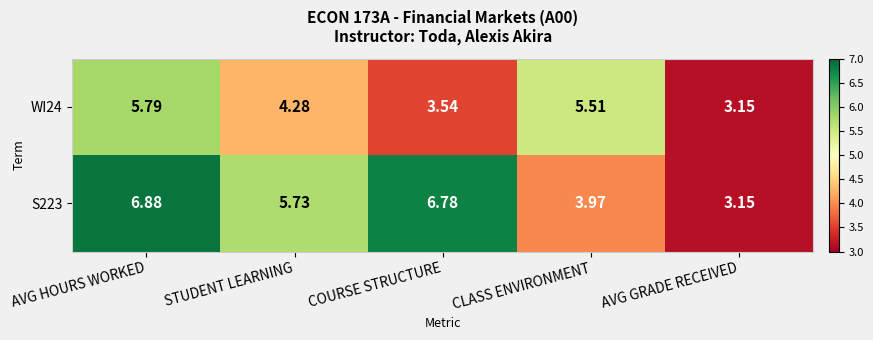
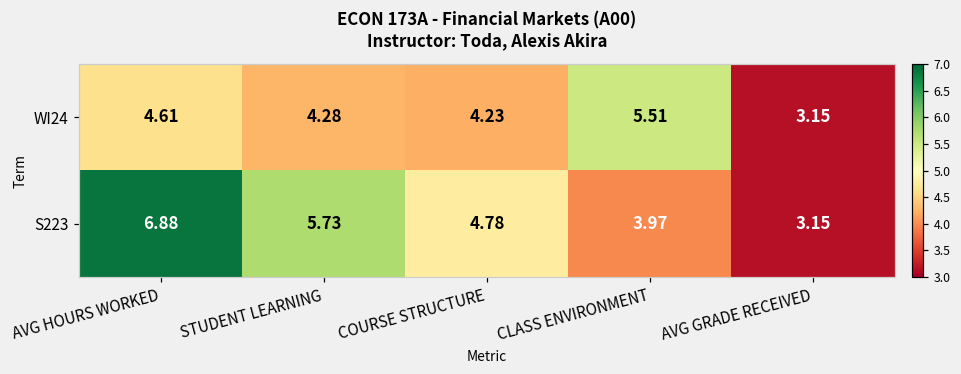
  {
    "WI24": {
-     "AVG HOURS WORKED": 5.79,
+     "AVG HOURS WORKED": 4.61,
      "STUDENT LEARNING": 4.28,
-     "COURSE STRUCTURE": 3.54,
+     "COURSE STRUCTURE": 4.23,
      "CLASS ENVIRONMENT": 5.51,
      "AVG GRADE RECEIVED": 3.15
    },
    "S223": {
      "AVG HOURS WORKED": 6.88,
      "STUDENT LEARNING": 5.73,
-     "COURSE STRUCTURE": 6.78,
+     "COURSE STRUCTURE": 4.78,
      "CLASS ENVIRONMENT": 3.97,
      "AVG GRADE RECEIVED": 3.15
    }
  }
